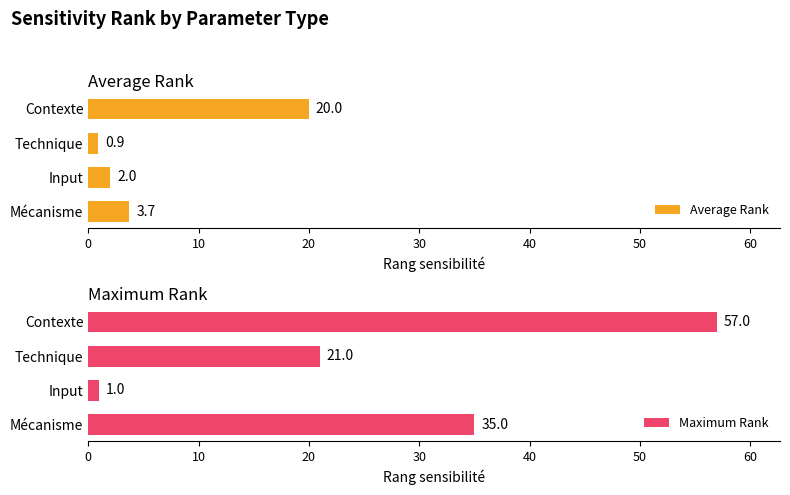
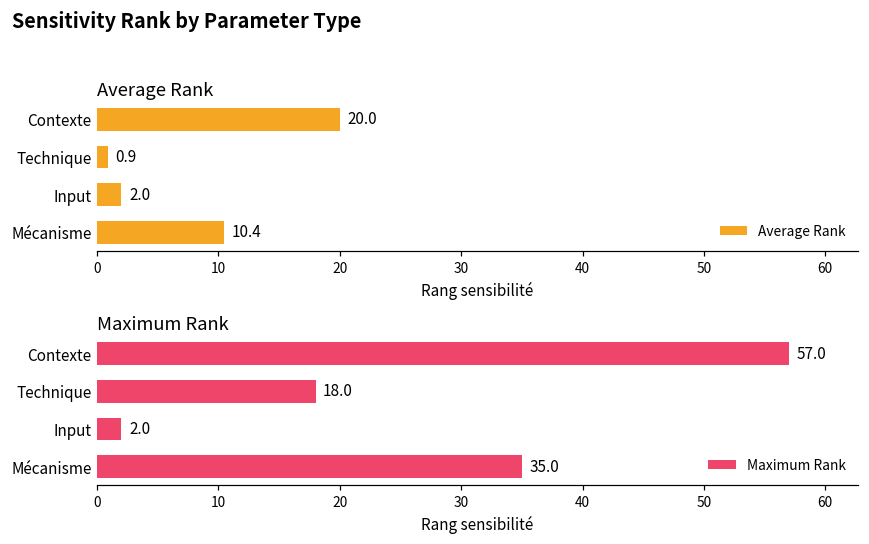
  {
    "Average Rank": {
      "Contexte": 20.0,
      "Technique": 0.9,
      "Input": 2.0,
-     "Mécanisme": 3.7
+     "Mécanisme": 10.4
    },
    "Maximum Rank": {
      "Contexte": 57.0,
-     "Technique": 21.0,
-     "Input": 1.0,
+     "Technique": 18.0,
+     "Input": 2.0,
      "Mécanisme": 35.0
    }
  }
